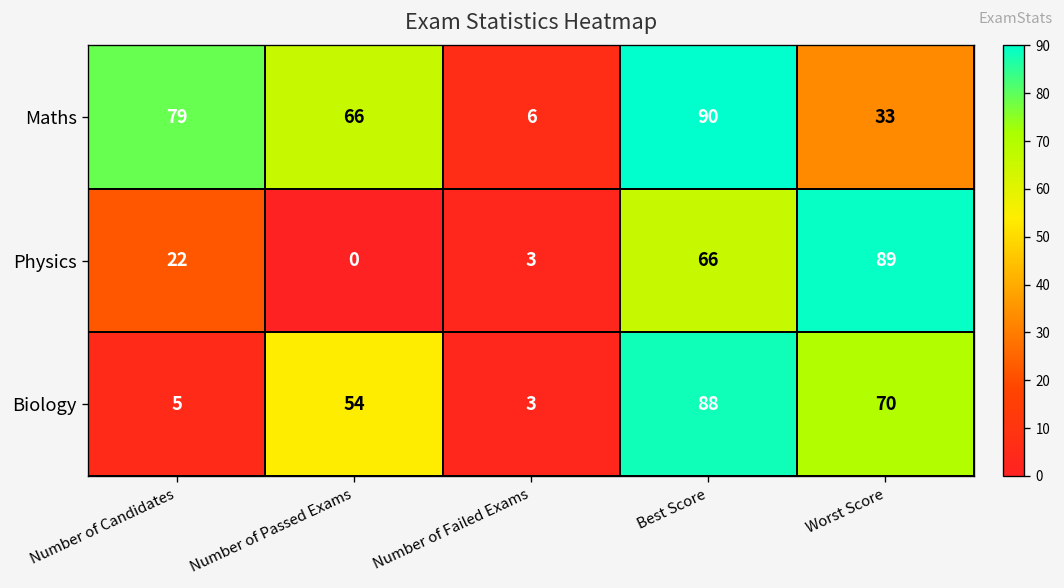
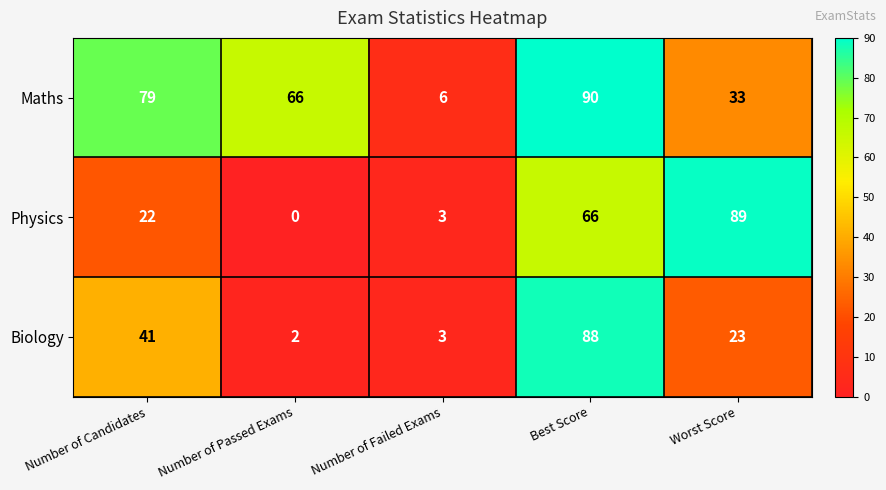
  {
    "Maths": {
      "Number of Candidates": 79,
      "Number of Passed Exams": 66,
      "Number of Failed Exams": 6,
      "Best Score": 90,
      "Worst Score": 33
    },
    "Physics": {
      "Number of Candidates": 22,
      "Number of Passed Exams": 0,
      "Number of Failed Exams": 3,
      "Best Score": 66,
      "Worst Score": 89
    },
    "Biology": {
-     "Number of Candidates": 5,
-     "Number of Passed Exams": 54,
+     "Number of Candidates": 41,
+     "Number of Passed Exams": 2,
      "Number of Failed Exams": 3,
      "Best Score": 88,
-     "Worst Score": 70
+     "Worst Score": 23
    }
  }
